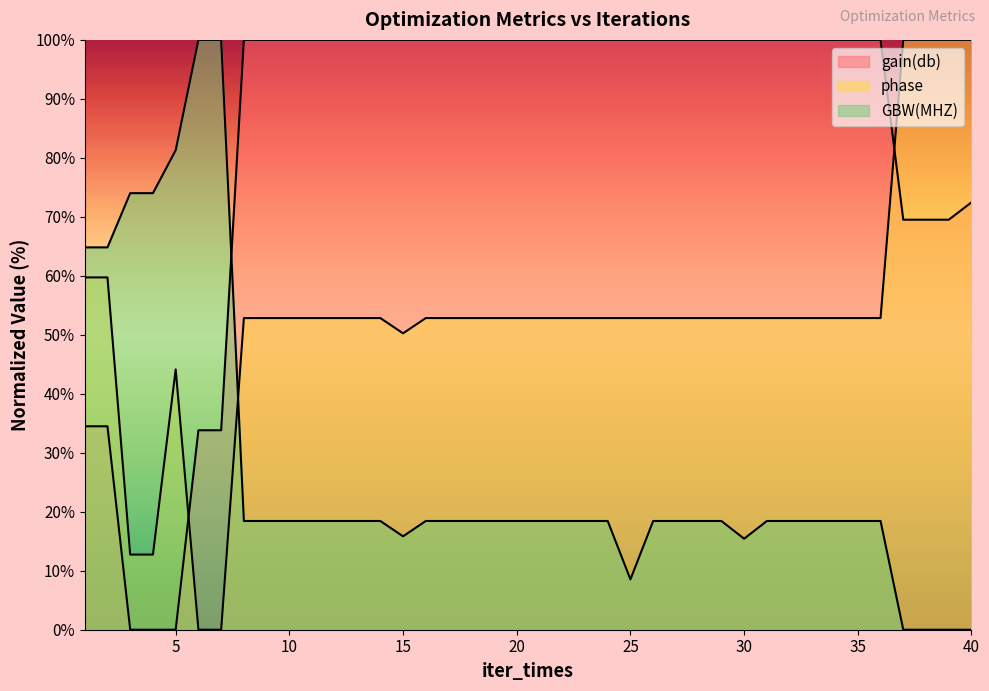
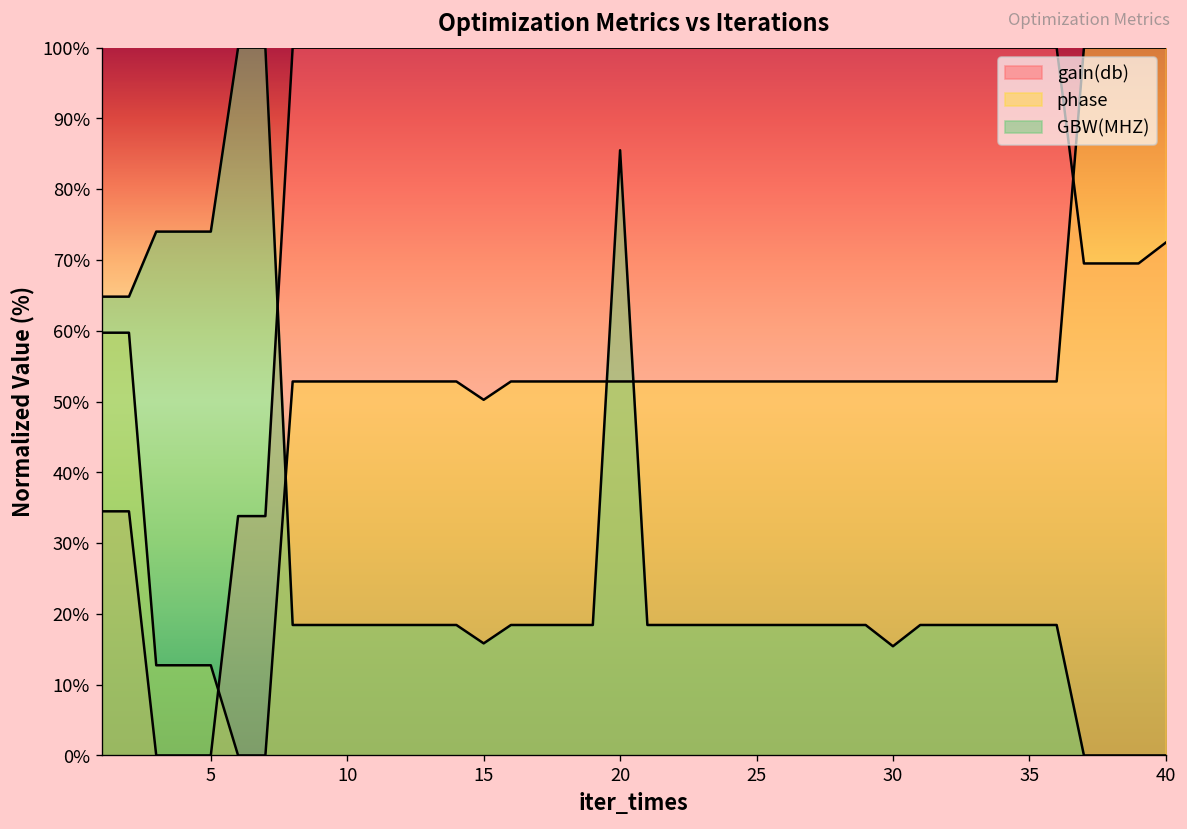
  {
    "gain(db)": {
      "5": "0%",
      "10": "100%",
      "15": "100%",
      "20": "100%",
      "25": "100%",
      "30": "100%",
      "35": "100%",
      "40": "72%"
    },
    "phase": {
-     "5": "44%",
+     "5": "13%",
      "10": "53%",
      "15": "50%",
      "20": "53%",
      "25": "53%",
      "30": "53%",
      "35": "53%",
      "40": "100%"
    },
    "GBW(MHZ)": {
-     "5": "81%",
+     "5": "74%",
      "10": "18%",
      "15": "16%",
-     "20": "18%",
-     "25": "9%",
+     "20": "86%",
+     "25": "18%",
      "30": "15%",
      "35": "18%",
      "40": "0%"
    }
  }
